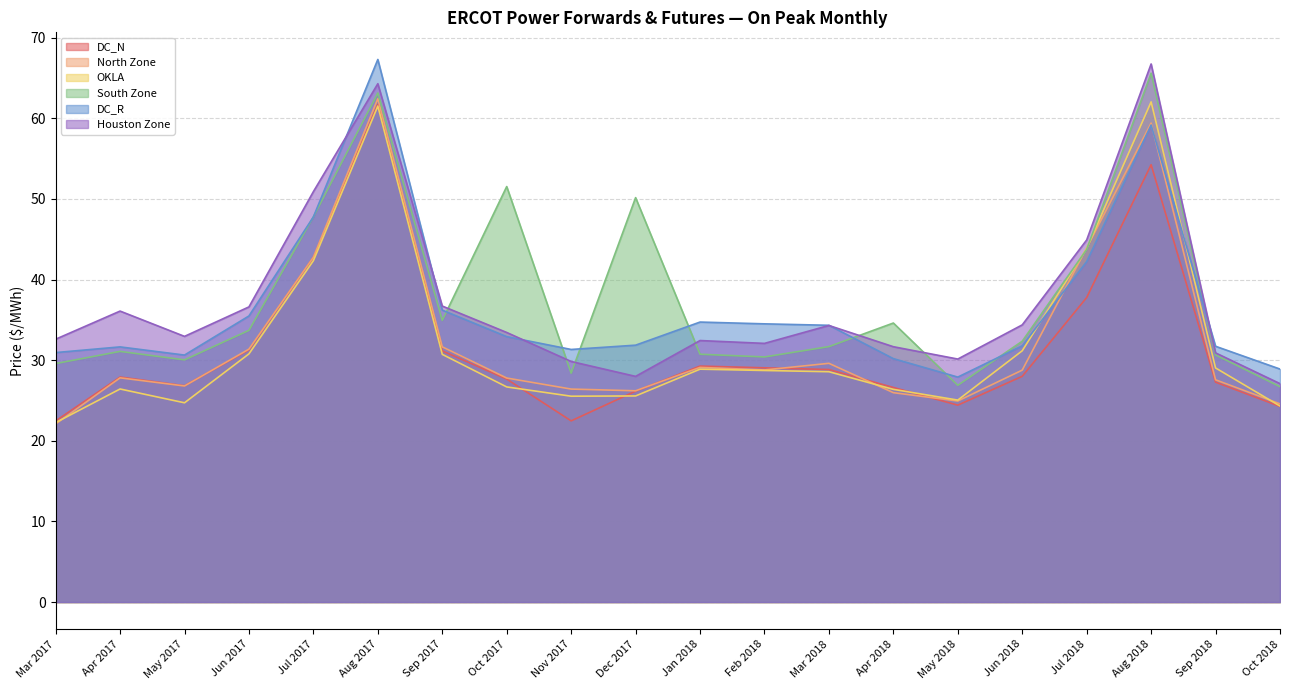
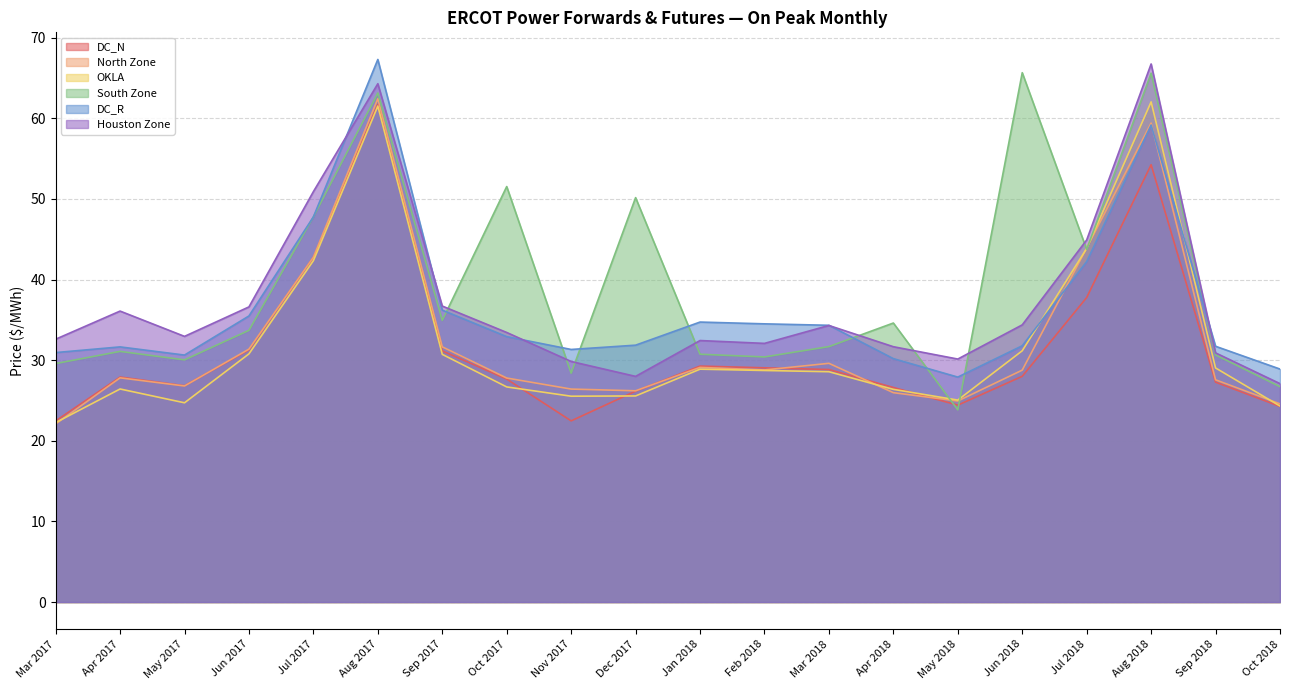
  {
    "DC_N": {
      "Sep 2017": 31,
      "Nov 2017": 22,
      "May 2018": 24,
      "Jun 2018": 28,
      "Jul 2018": 38,
      "Aug 2018": 54
    },
    "South Zone": {
      "Mar 2017": 30,
      "Apr 2017": 31,
      "May 2017": 30,
      "Jun 2017": 34,
      "Aug 2017": 63,
      "Sep 2017": 35,
      "Oct 2017": 52,
      "Nov 2017": 28,
      "Dec 2017": 50,
      "Jan 2018": 31,
      "Feb 2018": 30,
      "Mar 2018": 32,
      "Apr 2018": 35,
-     "May 2018": 27,
-     "Jun 2018": 32,
+     "May 2018": 24,
+     "Jun 2018": 66,
      "Aug 2018": 66,
      "Oct 2018": 27
    }
  }
